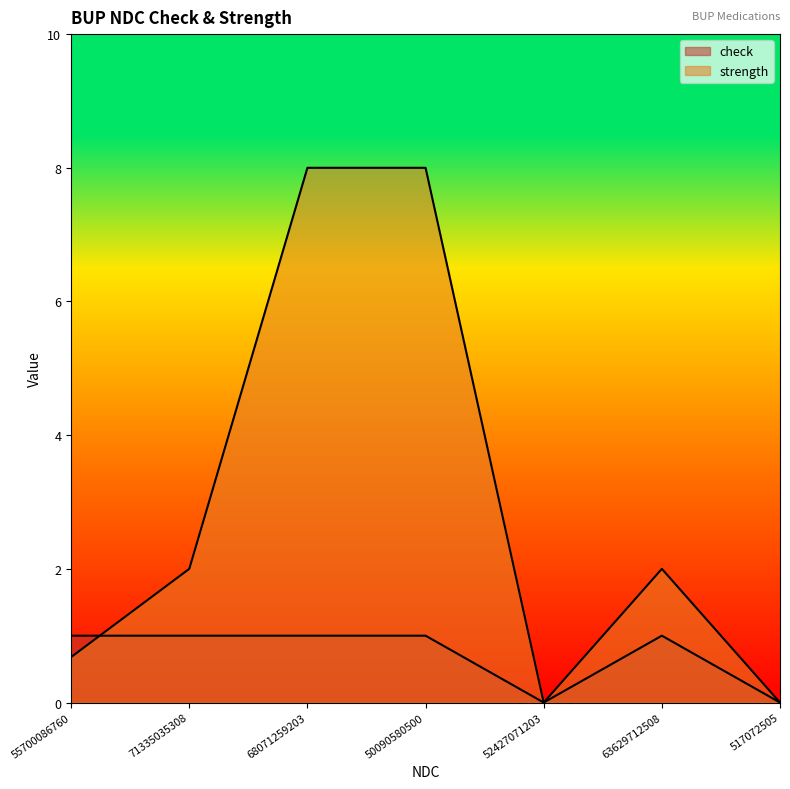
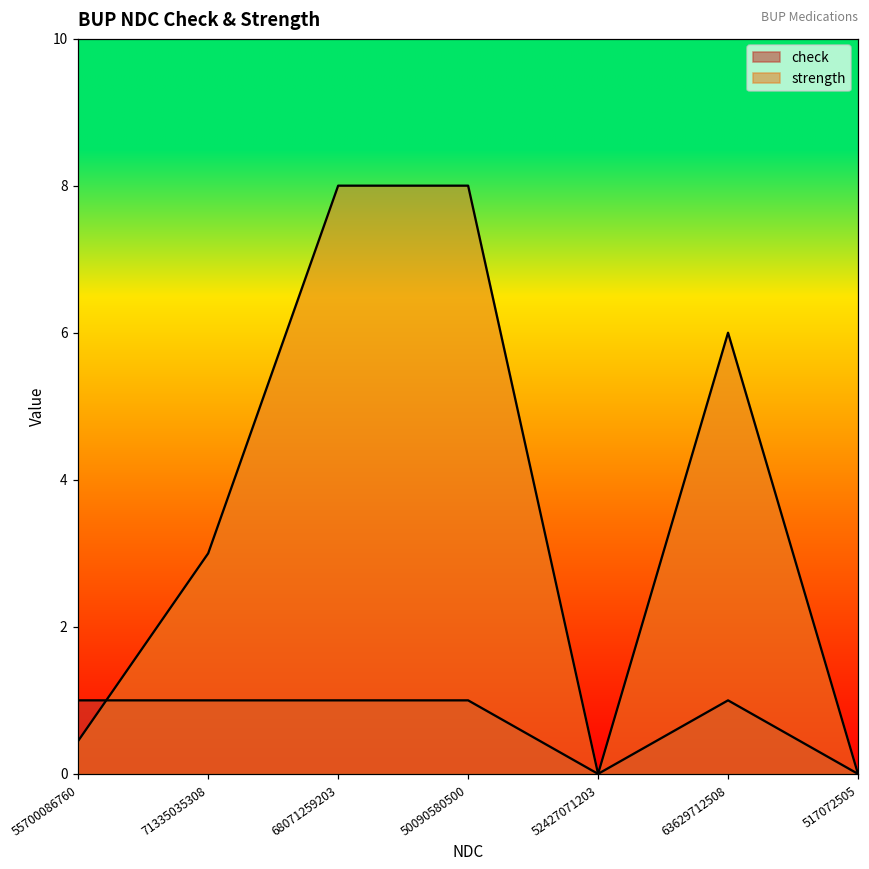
  {
    "check": {
      "55700086760": 1.0,
      "71335035308": 1.0,
      "68071259203": 1.0,
      "50090580500": 1.0,
      "63629712508": 1.0
    },
    "strength": {
-     "55700086760": 0.7,
-     "71335035308": 2,
+     "55700086760": 0.5,
+     "71335035308": 3,
      "68071259203": 8.0,
      "50090580500": 8.0,
-     "63629712508": 2
+     "63629712508": 6
    }
  }
